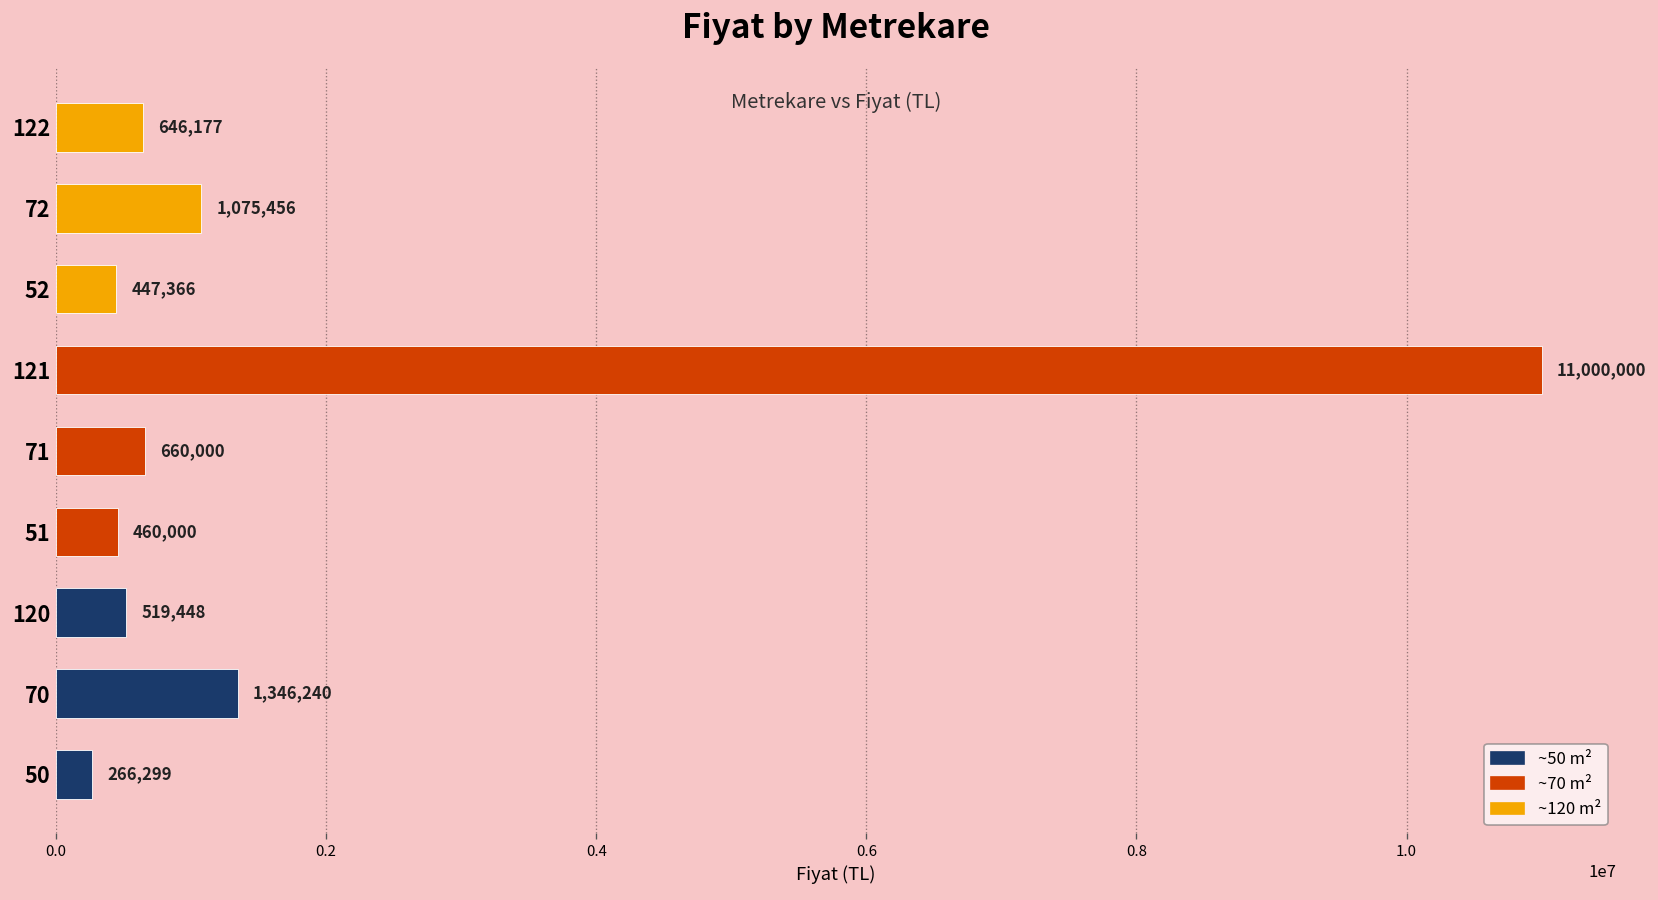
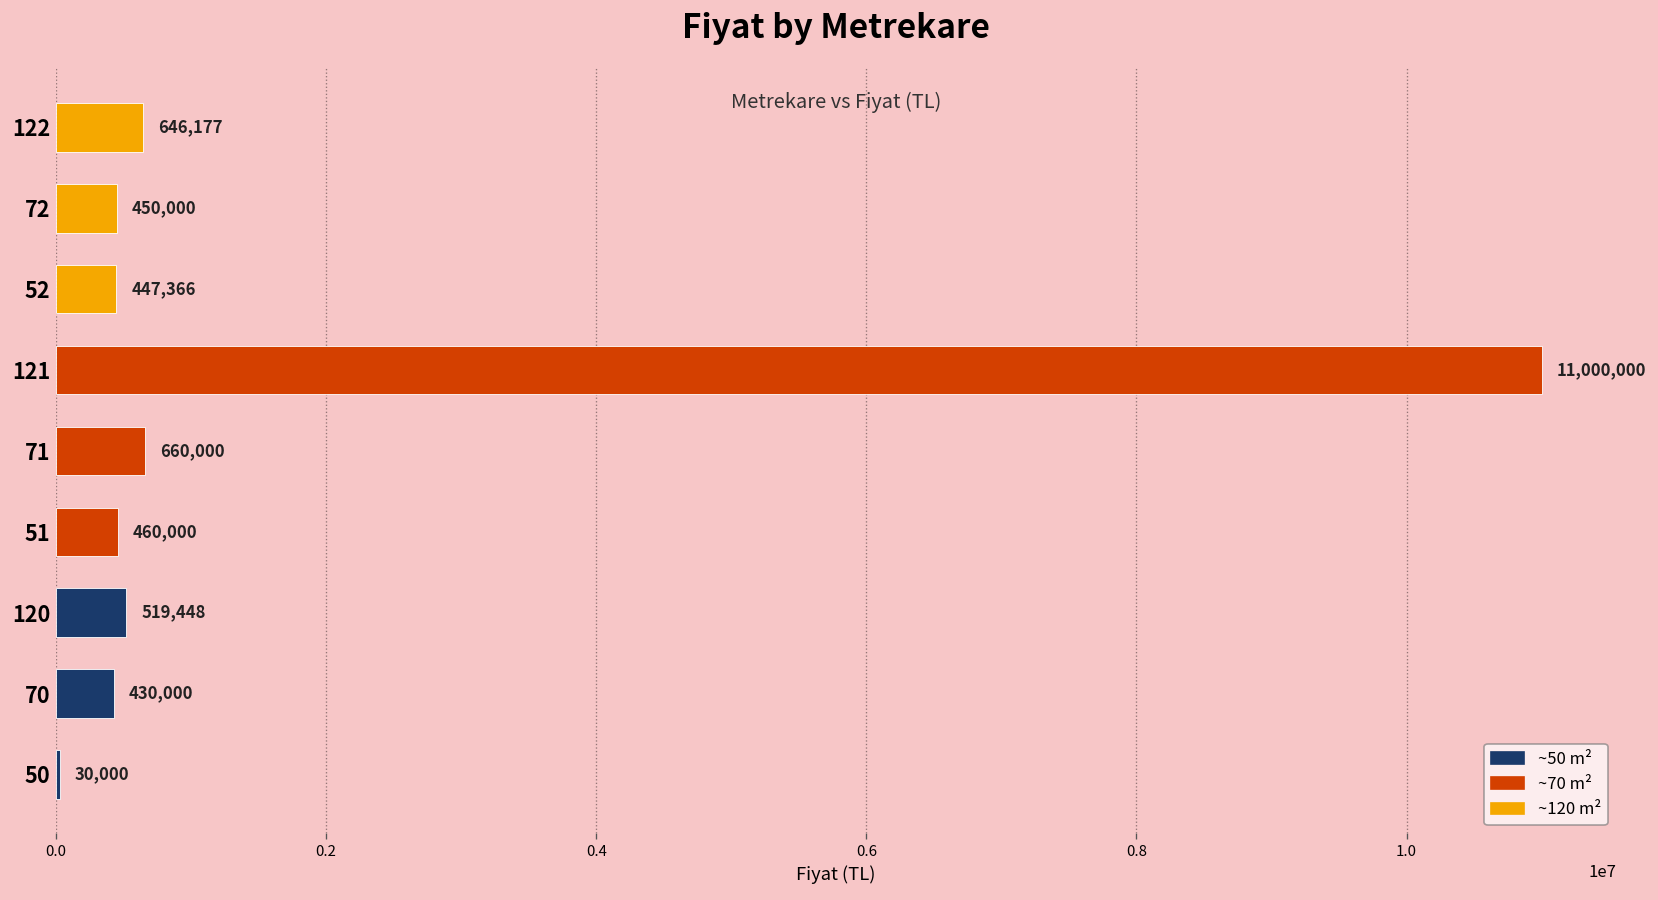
  {
    "122": "646,177",
-   "72": "1,075,456",
+   "72": "450,000",
    "52": "447,366",
    "121": "11,000,000",
    "71": "660,000",
    "51": "460,000",
    "120": "519,448",
-   "70": "1,346,240",
-   "50": "266,299"
+   "70": "430,000",
+   "50": "30,000"
  }
